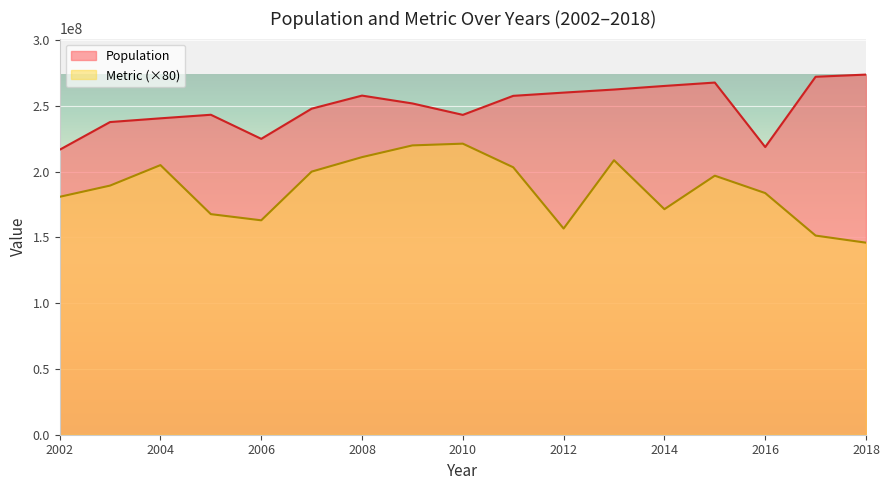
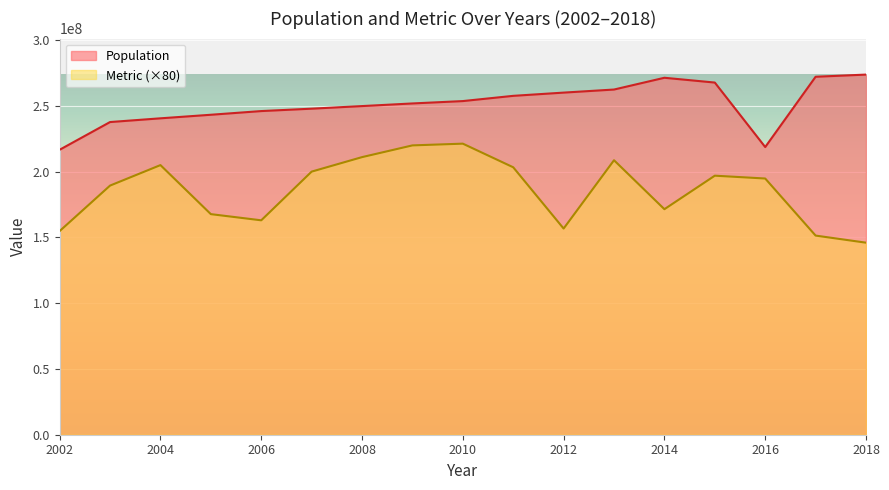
  {
    "Population": {
      "2002": 217000000,
      "2004": 241000000,
-     "2006": 225000000,
-     "2008": 258000000,
-     "2010": 243000000,
+     "2006": 246000000,
+     "2008": 250000000,
+     "2010": 254000000,
      "2012": 260000000,
-     "2014": 265000000,
+     "2014": 271000000,
      "2016": 219000000,
      "2018": 274000000
    },
    "Metric (×80)": {
-     "2002": 181000000,
+     "2002": 155000000,
      "2004": 205000000,
      "2006": 163000000,
      "2008": 211000000,
      "2010": 221000000,
      "2012": 157000000,
      "2014": 171000000,
-     "2016": 184000000,
+     "2016": 195000000,
      "2018": 146000000
    }
  }
